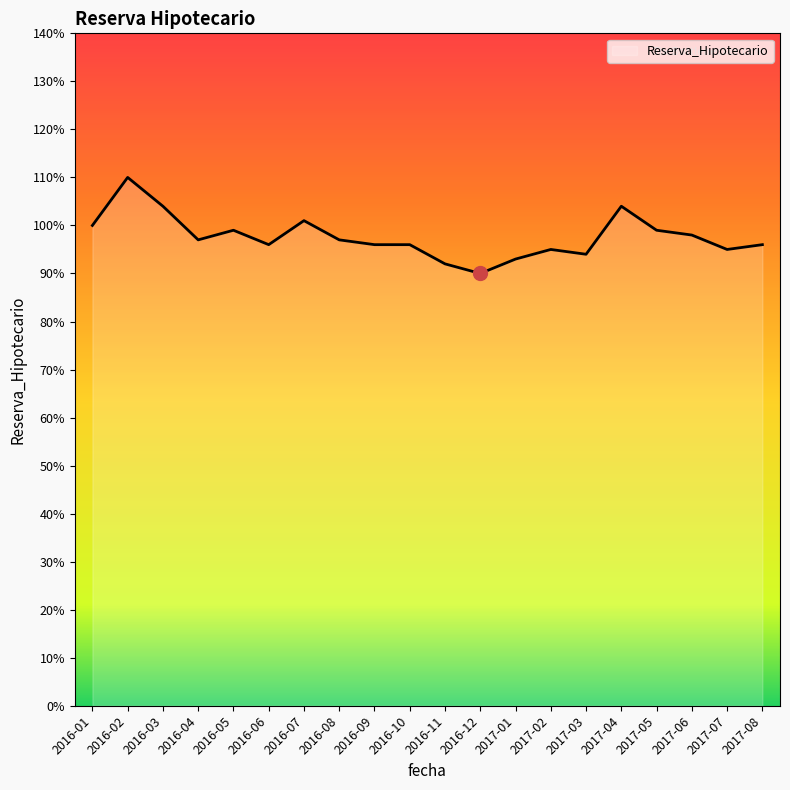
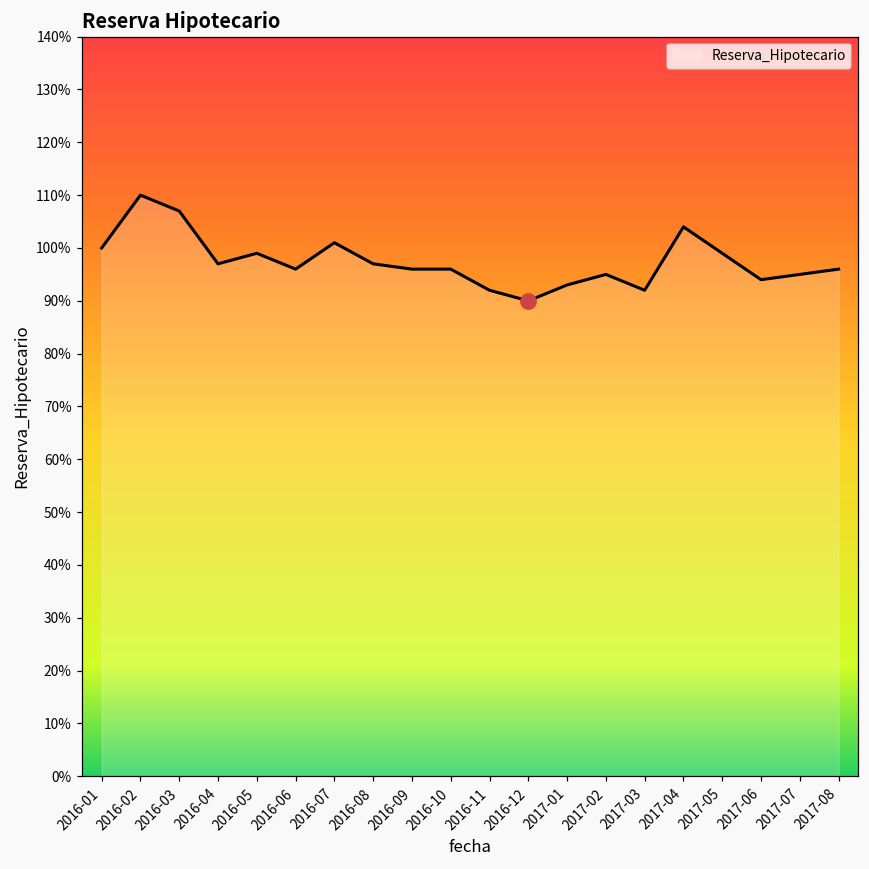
  {
    "Reserva_Hipotecario": {
      "2016-01": "100%",
      "2016-02": "110%",
-     "2016-03": "104%",
+     "2016-03": "107%",
      "2016-04": "97%",
      "2016-05": "99%",
      "2016-06": "96%",
      "2016-07": "101%",
      "2016-08": "97%",
      "2016-09": "96%",
      "2016-10": "96%",
      "2016-11": "92%",
      "2017-01": "93%",
      "2017-02": "95%",
-     "2017-03": "94%",
+     "2017-03": "92%",
      "2017-04": "104%",
      "2017-05": "99%",
-     "2017-06": "98%",
+     "2017-06": "94%",
      "2017-07": "95%",
      "2017-08": "96%"
    }
  }
